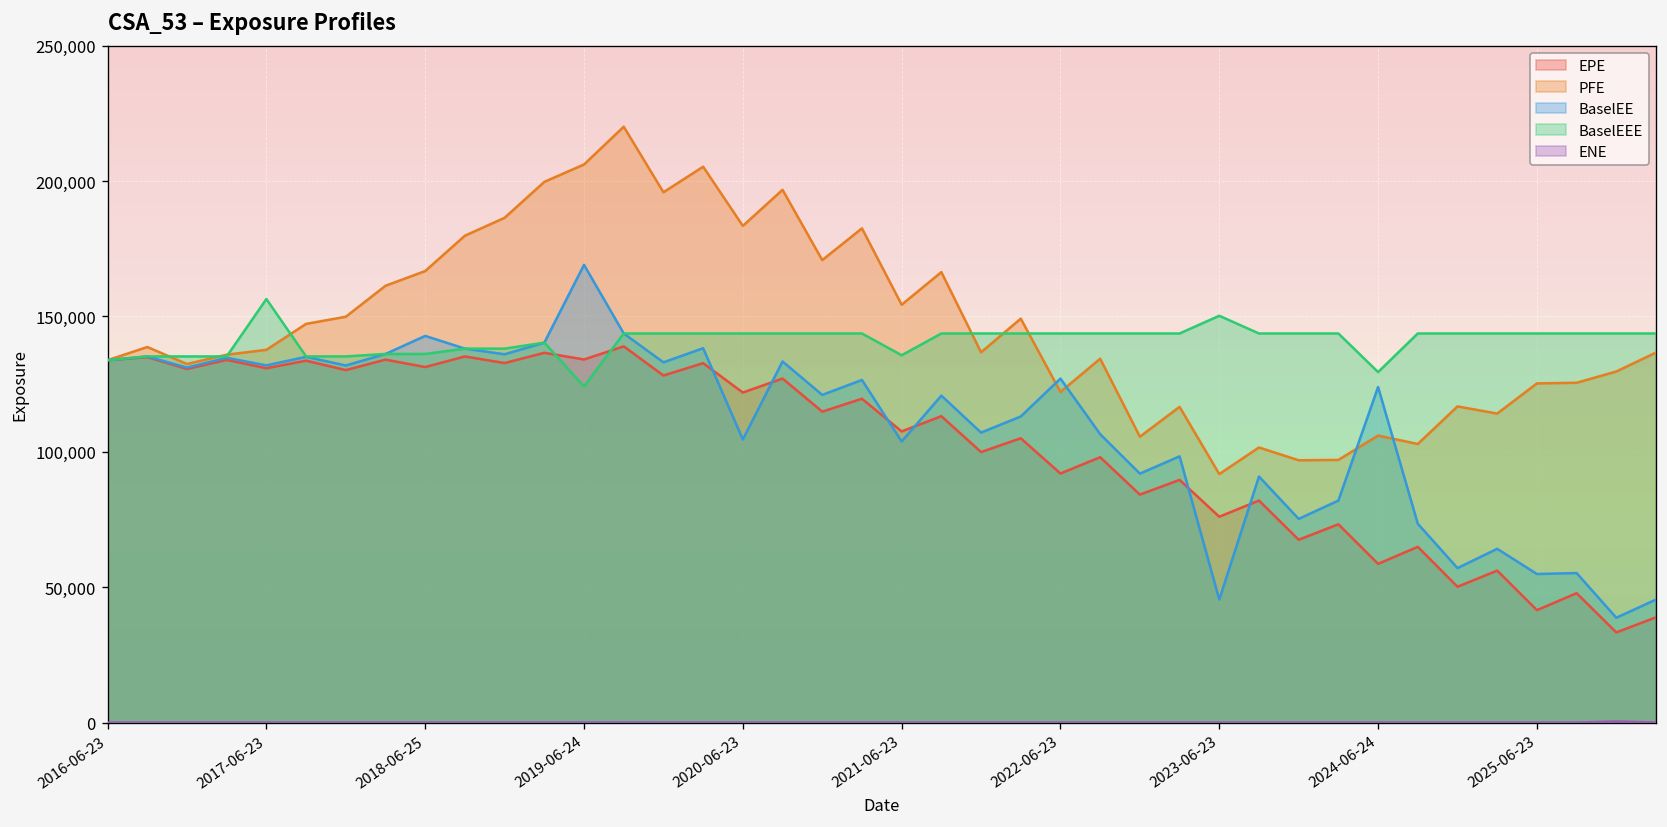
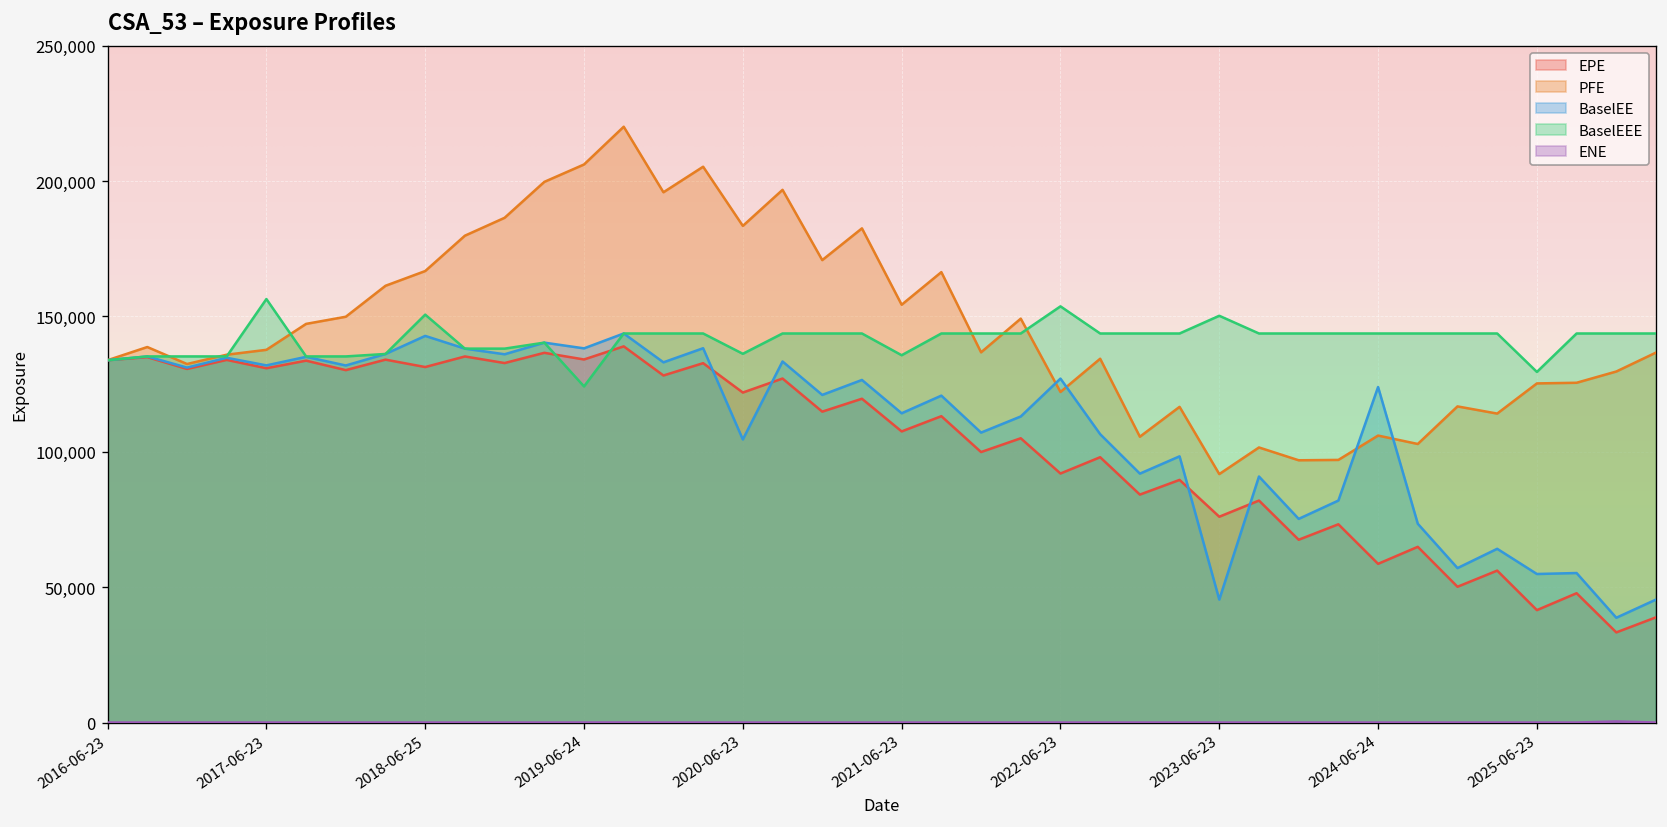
  {
    "BaselEE": {
      "2018-06-25": "143,000",
-     "2019-06-24": "169,000",
+     "2019-06-24": "138,000",
      "2020-06-23": "105,000",
-     "2021-06-23": "104,000",
+     "2021-06-23": "114,000",
      "2022-06-23": "127,000",
      "2023-06-23": "45,000",
      "2024-06-24": "124,000",
      "2025-06-23": "55,000"
    },
    "BaselEEE": {
      "2017-06-23": "156,000",
-     "2018-06-25": "136,000",
+     "2018-06-25": "151,000",
      "2019-06-24": "124,000",
-     "2020-06-23": "144,000",
+     "2020-06-23": "136,000",
      "2021-06-23": "136,000",
-     "2022-06-23": "144,000",
+     "2022-06-23": "154,000",
      "2023-06-23": "150,000",
-     "2024-06-24": "129,000",
-     "2025-06-23": "144,000"
+     "2024-06-24": "144,000",
+     "2025-06-23": "129,000"
    },
    "ENE": {
      "2016-06-23": "0",
      "2017-06-23": "0",
      "2018-06-25": "0",
      "2019-06-24": "0",
      "2020-06-23": "0",
      "2021-06-23": "0",
      "2022-06-23": "0",
      "2023-06-23": "0",
      "2024-06-24": "0",
      "2025-06-23": "0"
    }
  }
